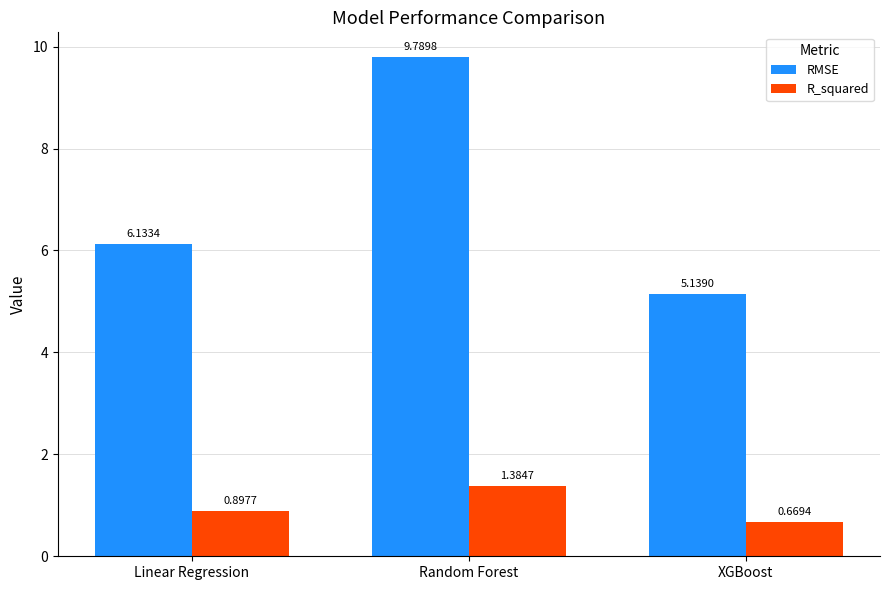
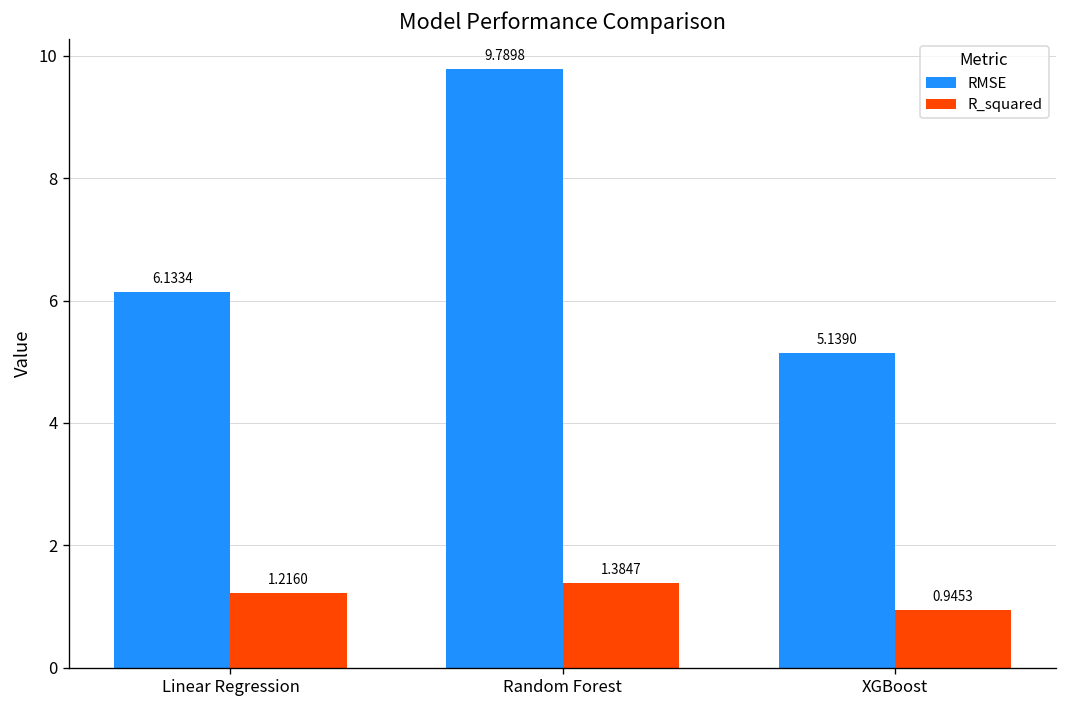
  {
    "RMSE": {
      "Linear Regression": 6.1334,
      "Random Forest": 9.7898,
      "XGBoost": 5.1390
    },
    "R_squared": {
-     "Linear Regression": 0.8977,
+     "Linear Regression": 1.2160,
      "Random Forest": 1.3847,
-     "XGBoost": 0.6694
+     "XGBoost": 0.9453
    }
  }
